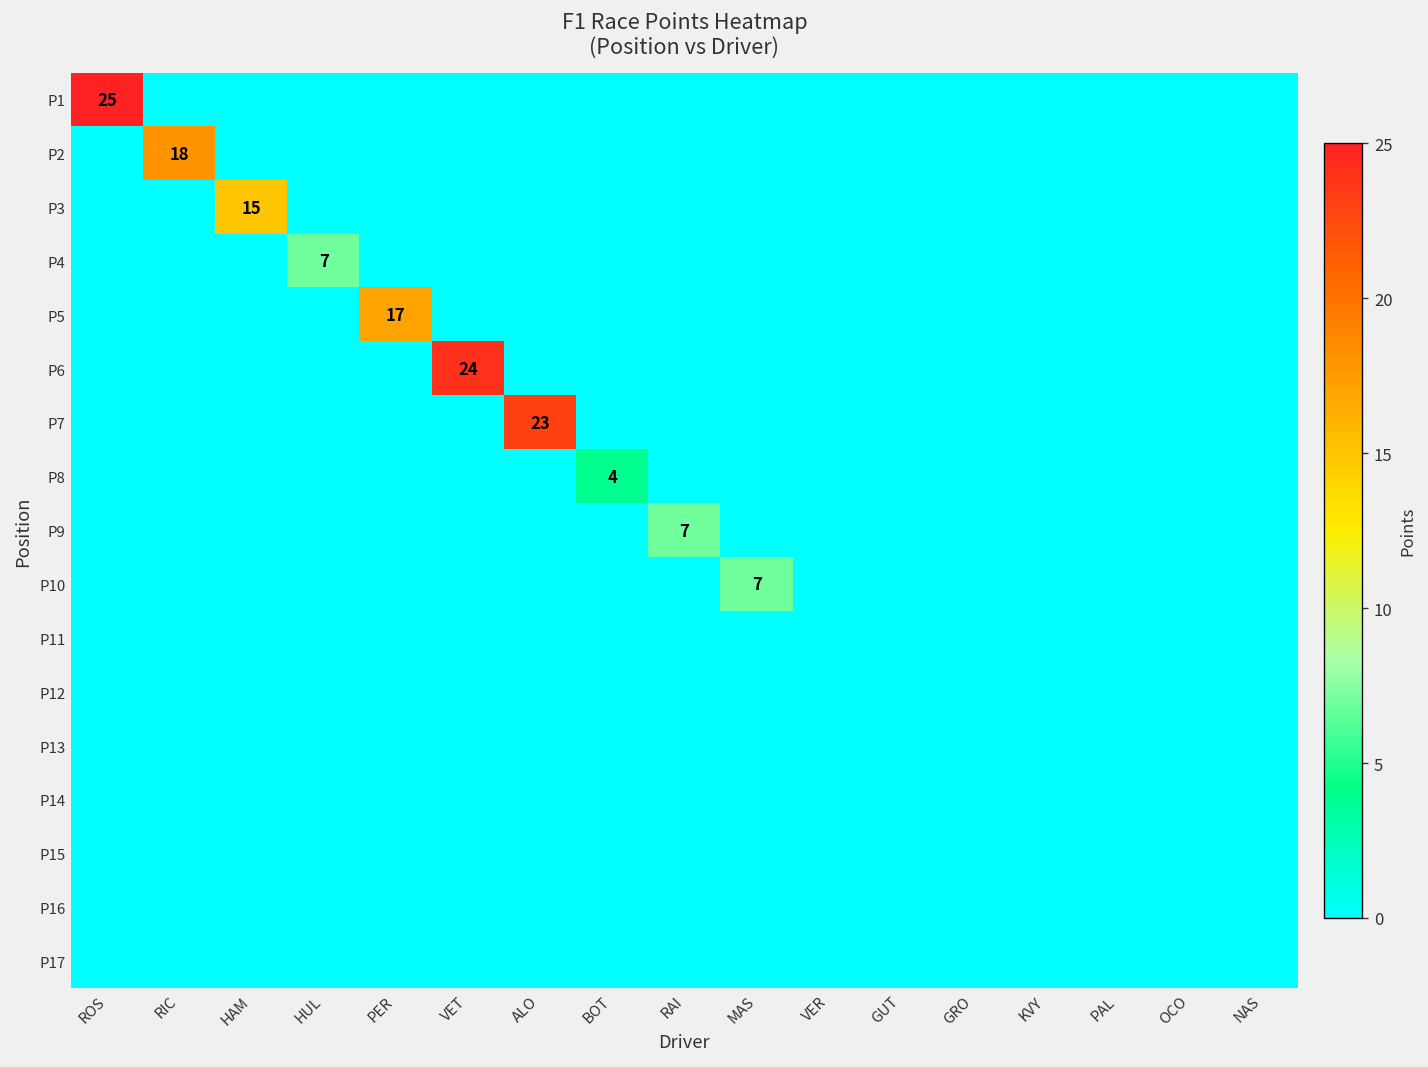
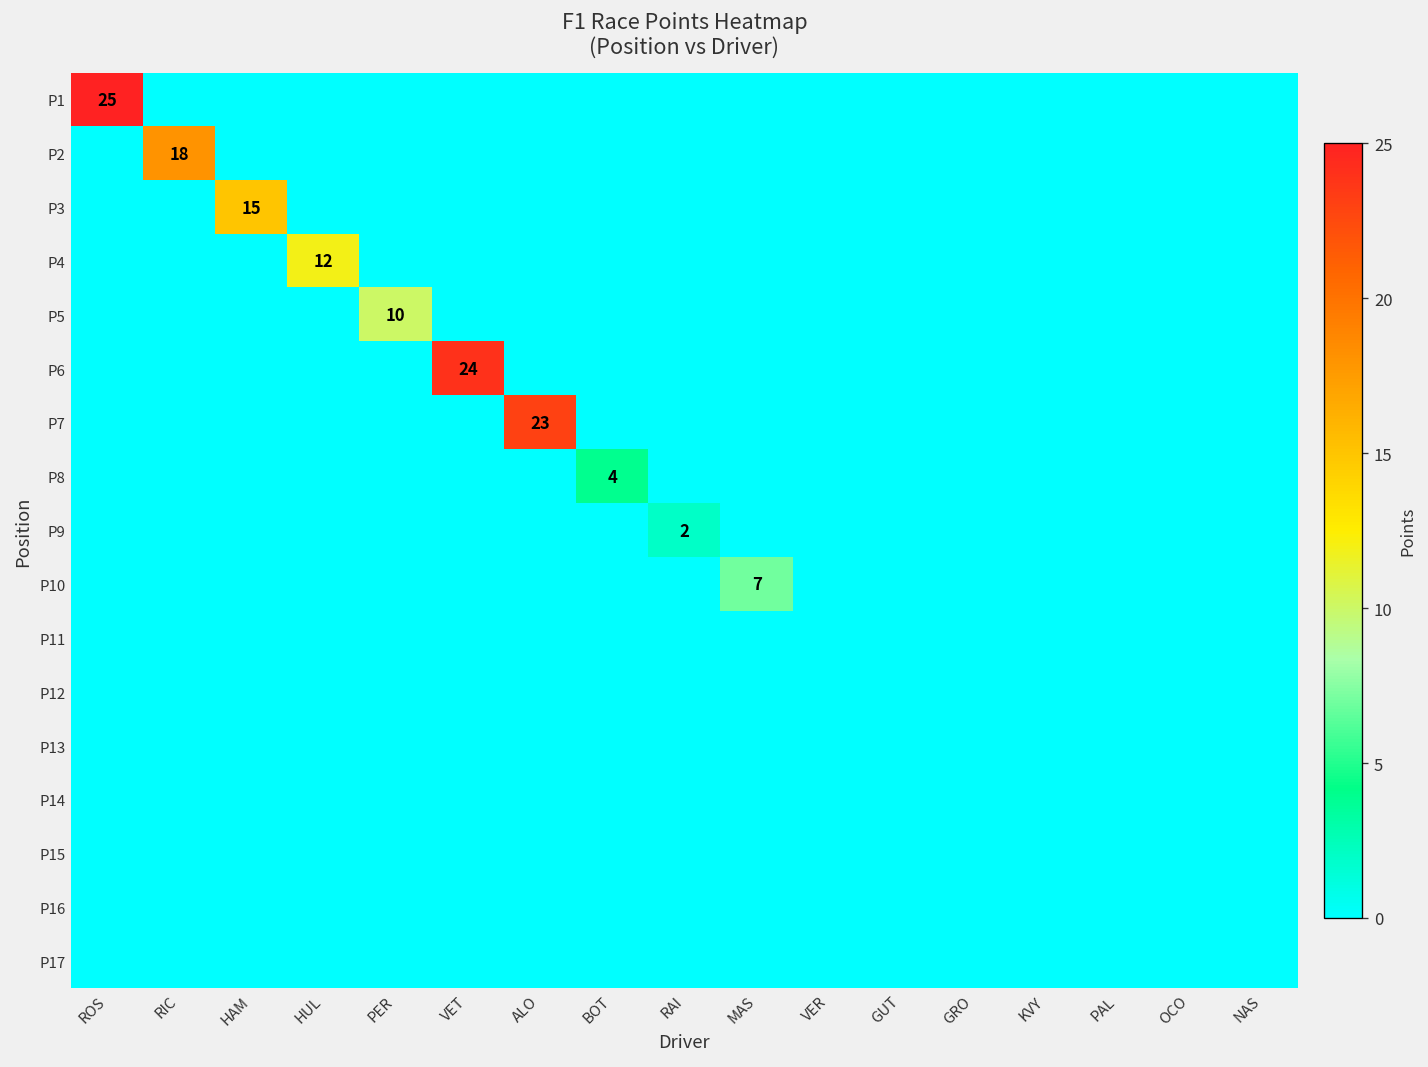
  {
    "P1": {
      "ROS": 25
    },
    "P2": {
      "RIC": 18
    },
    "P3": {
      "HAM": 15
    },
    "P4": {
-     "HUL": 7
+     "HUL": 12
    },
    "P5": {
-     "PER": 17
+     "PER": 10
    },
    "P6": {
      "VET": 24
    },
    "P7": {
      "ALO": 23
    },
    "P8": {
      "BOT": 4
    },
    "P9": {
-     "RAI": 7
+     "RAI": 2
    },
    "P10": {
      "MAS": 7
    }
  }
